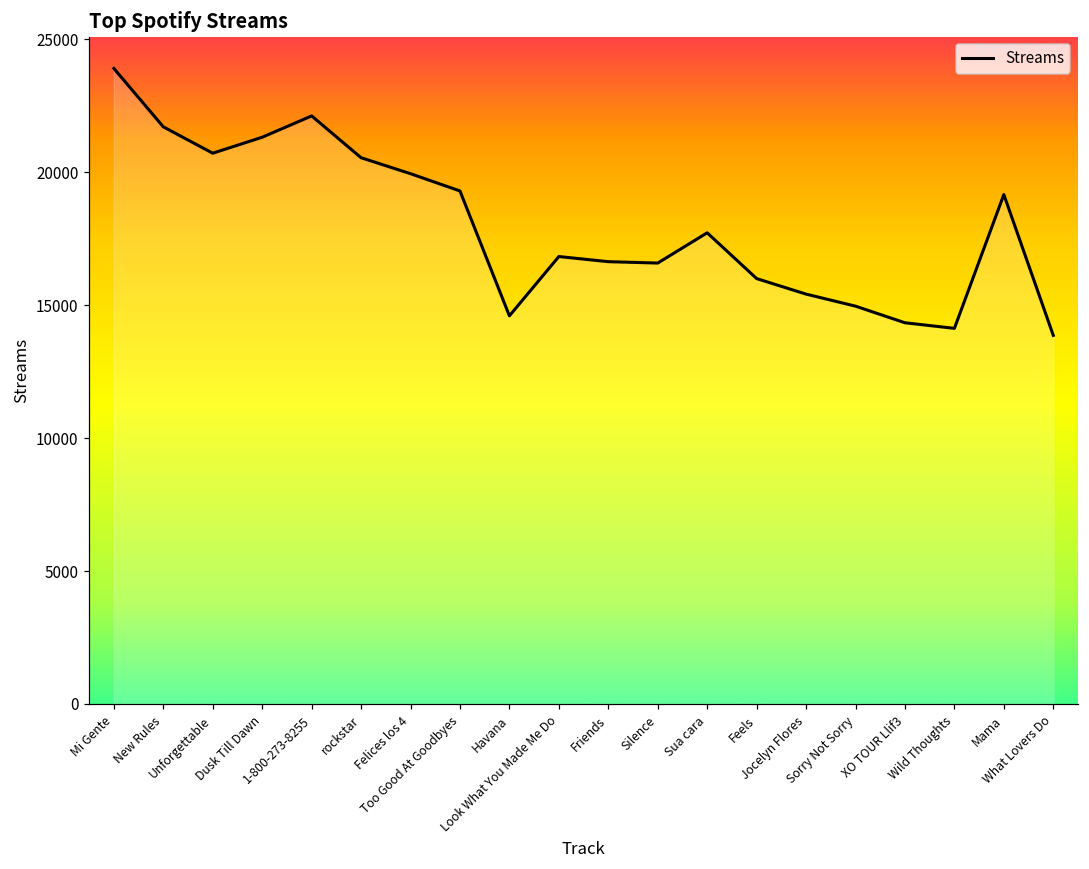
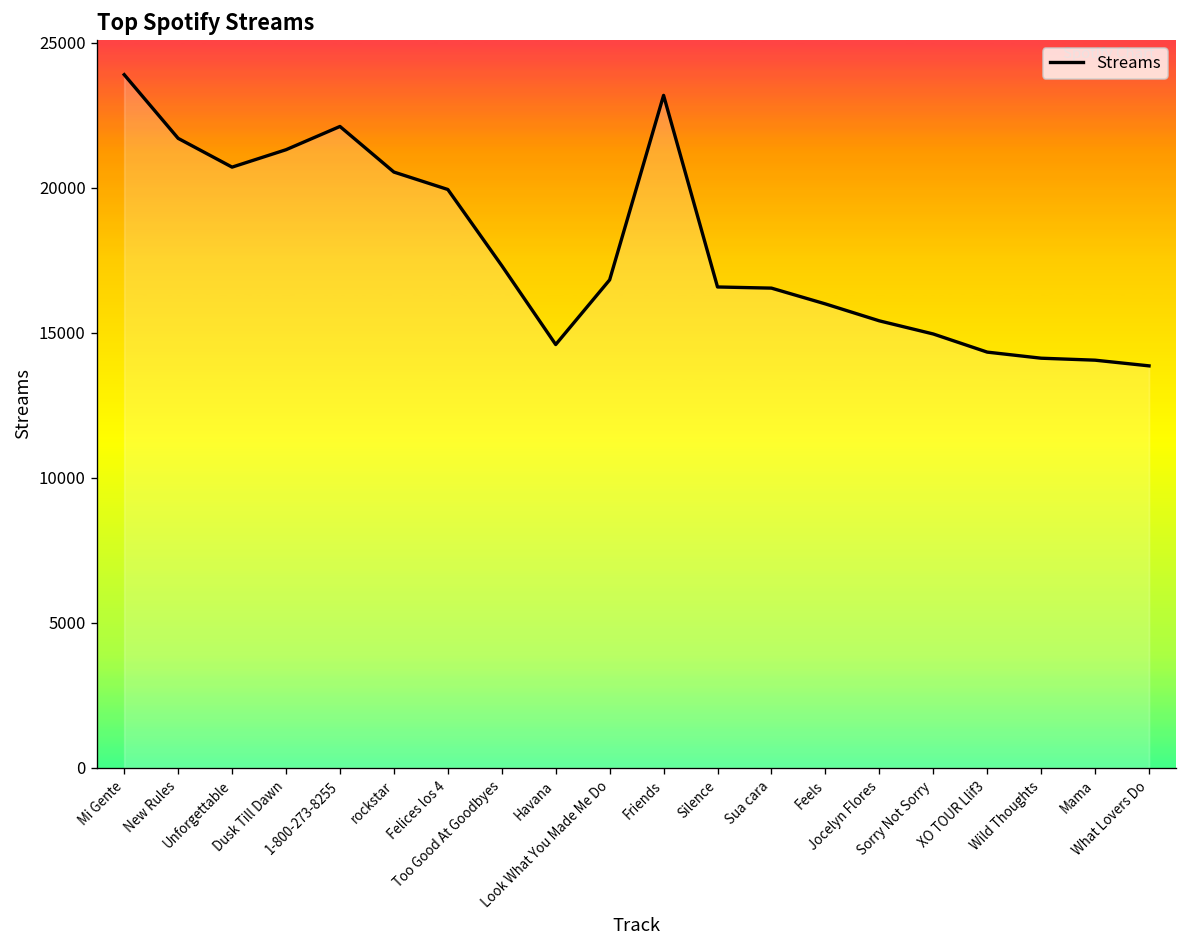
  {
    "Mi Gente": 23900,
    "New Rules": 21700,
    "Unforgettable": 20700,
    "Dusk Till Dawn": 21300,
    "1-800-273-8255": 22100,
    "rockstar": 20500,
    "Felices los 4": 19900,
-   "Too Good At Goodbyes": 19300,
+   "Too Good At Goodbyes": 17300,
    "Havana": 14600,
    "Look What You Made Me Do": 16800,
-   "Friends": 16600,
+   "Friends": 23200,
    "Silence": 16600,
-   "Sua cara": 17700,
+   "Sua cara": 16500,
    "Feels": 16000,
    "Jocelyn Flores": 15400,
    "Sorry Not Sorry": 15000,
    "XO TOUR Llif3": 14300,
    "Wild Thoughts": 14100,
-   "Mama": 19200,
+   "Mama": 14100,
    "What Lovers Do": 13900
  }
